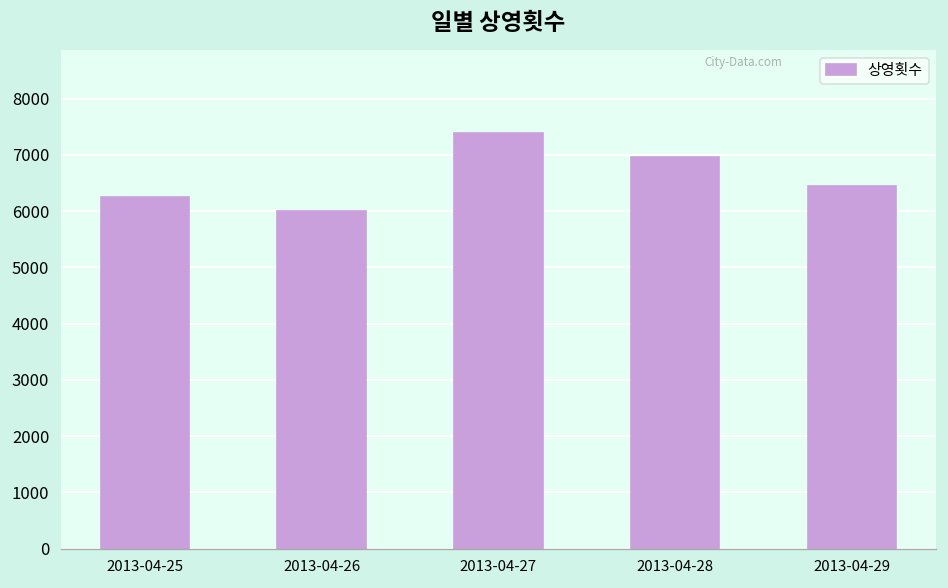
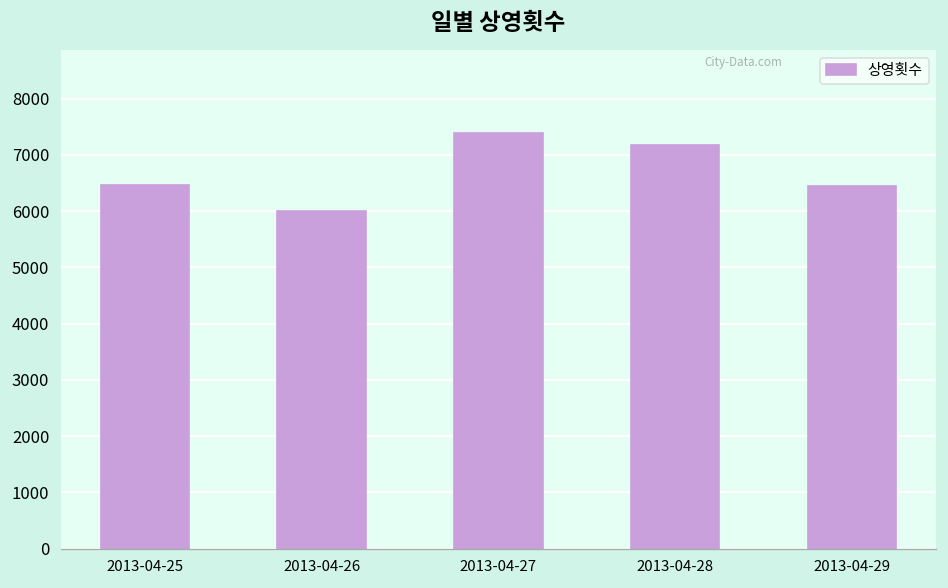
  {
-   "2013-04-25": 6200,
+   "2013-04-25": 6500,
    "2013-04-26": 6000,
    "2013-04-27": 7400,
-   "2013-04-28": 7000,
+   "2013-04-28": 7200,
    "2013-04-29": 6500
  }
